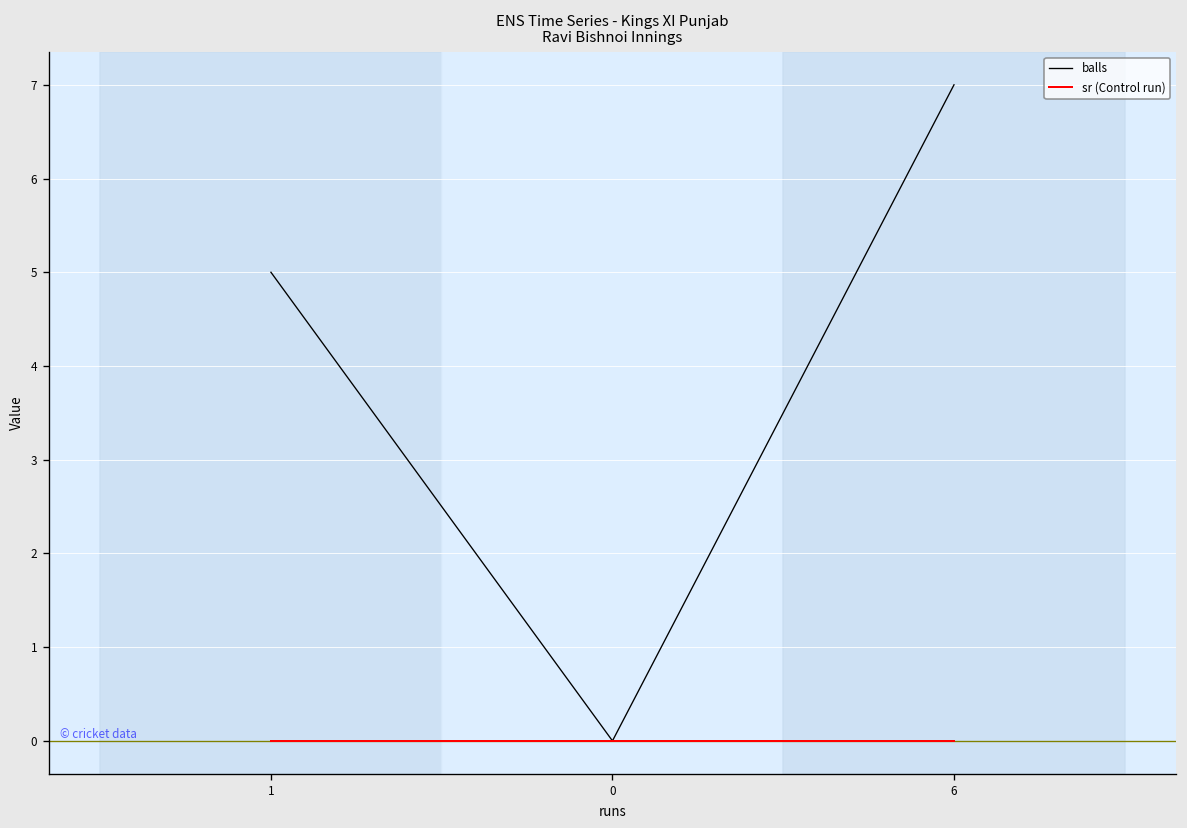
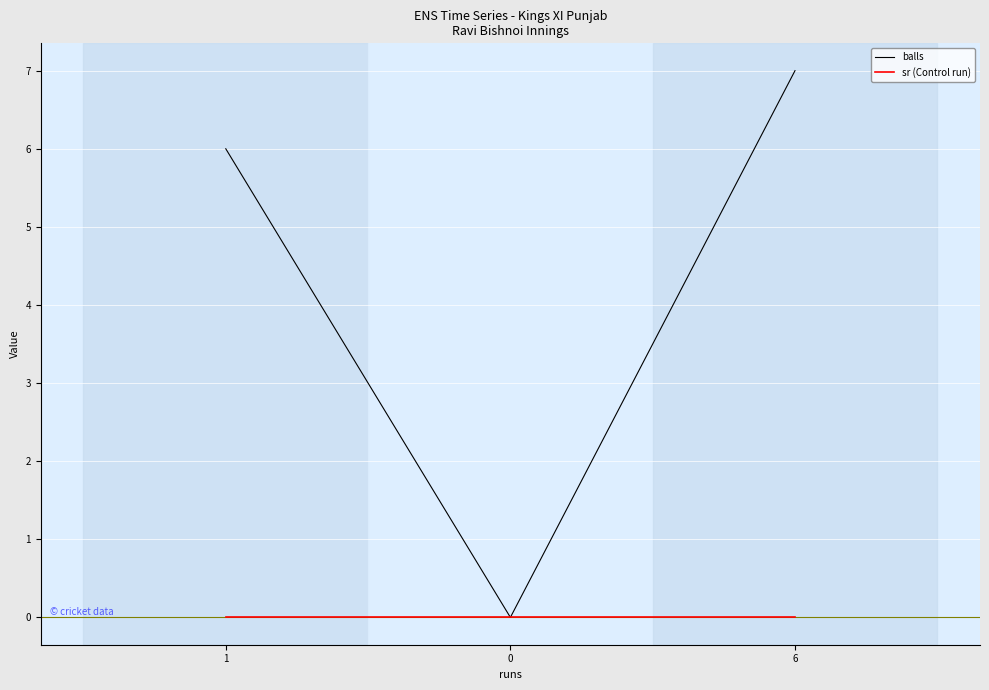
  {
    "balls": {
-     "1": 5,
+     "1": 6,
      "6": 7
    },
    "sr (Control run)": {
      "1": 0,
      "6": 0
    }
  }
